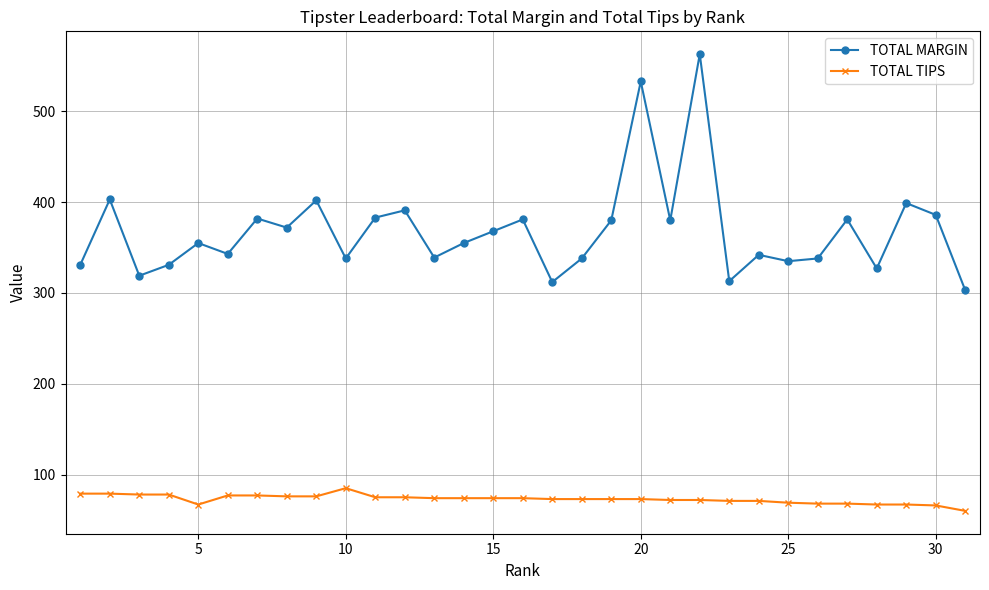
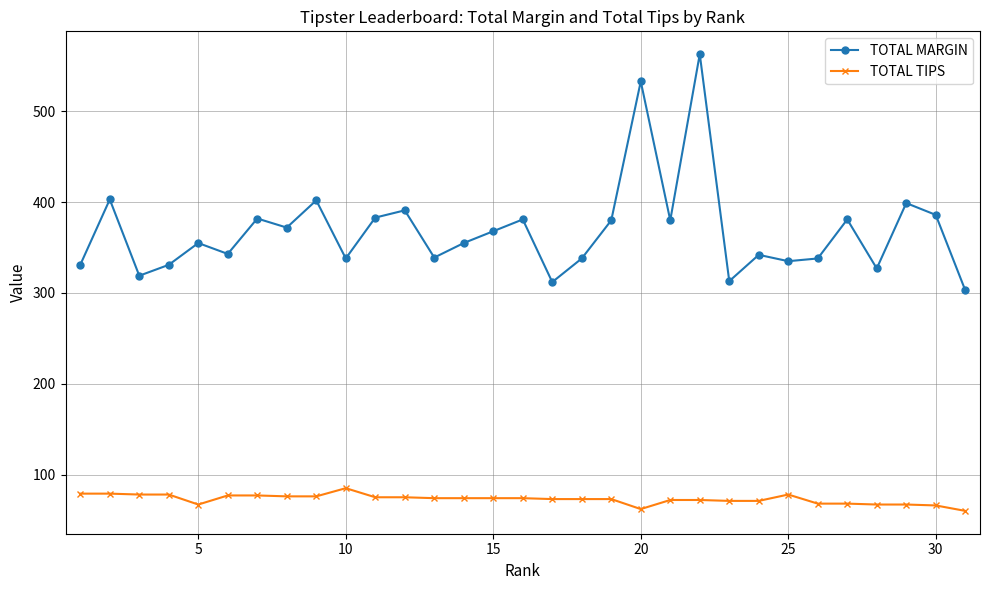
  {
    "TOTAL MARGIN": {
      "5": 360,
      "10": 340,
      "15": 370,
      "20": 530,
      "25": 340,
      "30": 390
    },
    "TOTAL TIPS": {
      "5": 70,
      "10": 90,
      "15": 70,
-     "20": 70,
-     "25": 70,
+     "20": 60,
+     "25": 80,
      "30": 70
    }
  }
